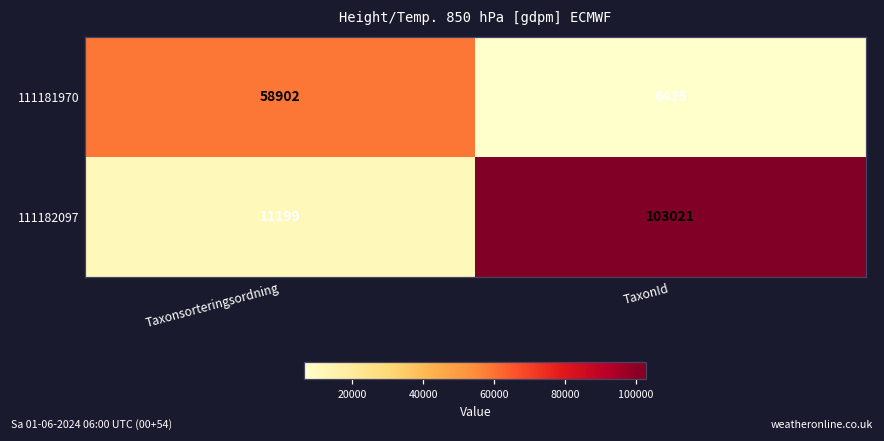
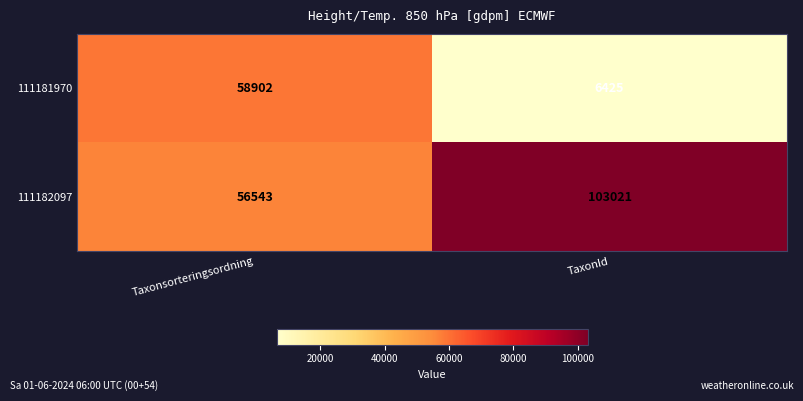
  {
    "111181970": {
      "Taxonsorteringsordning": 58902,
      "TaxonId": 6425
    },
    "111182097": {
-     "Taxonsorteringsordning": 11199,
+     "Taxonsorteringsordning": 56543,
      "TaxonId": 103021
    }
  }
